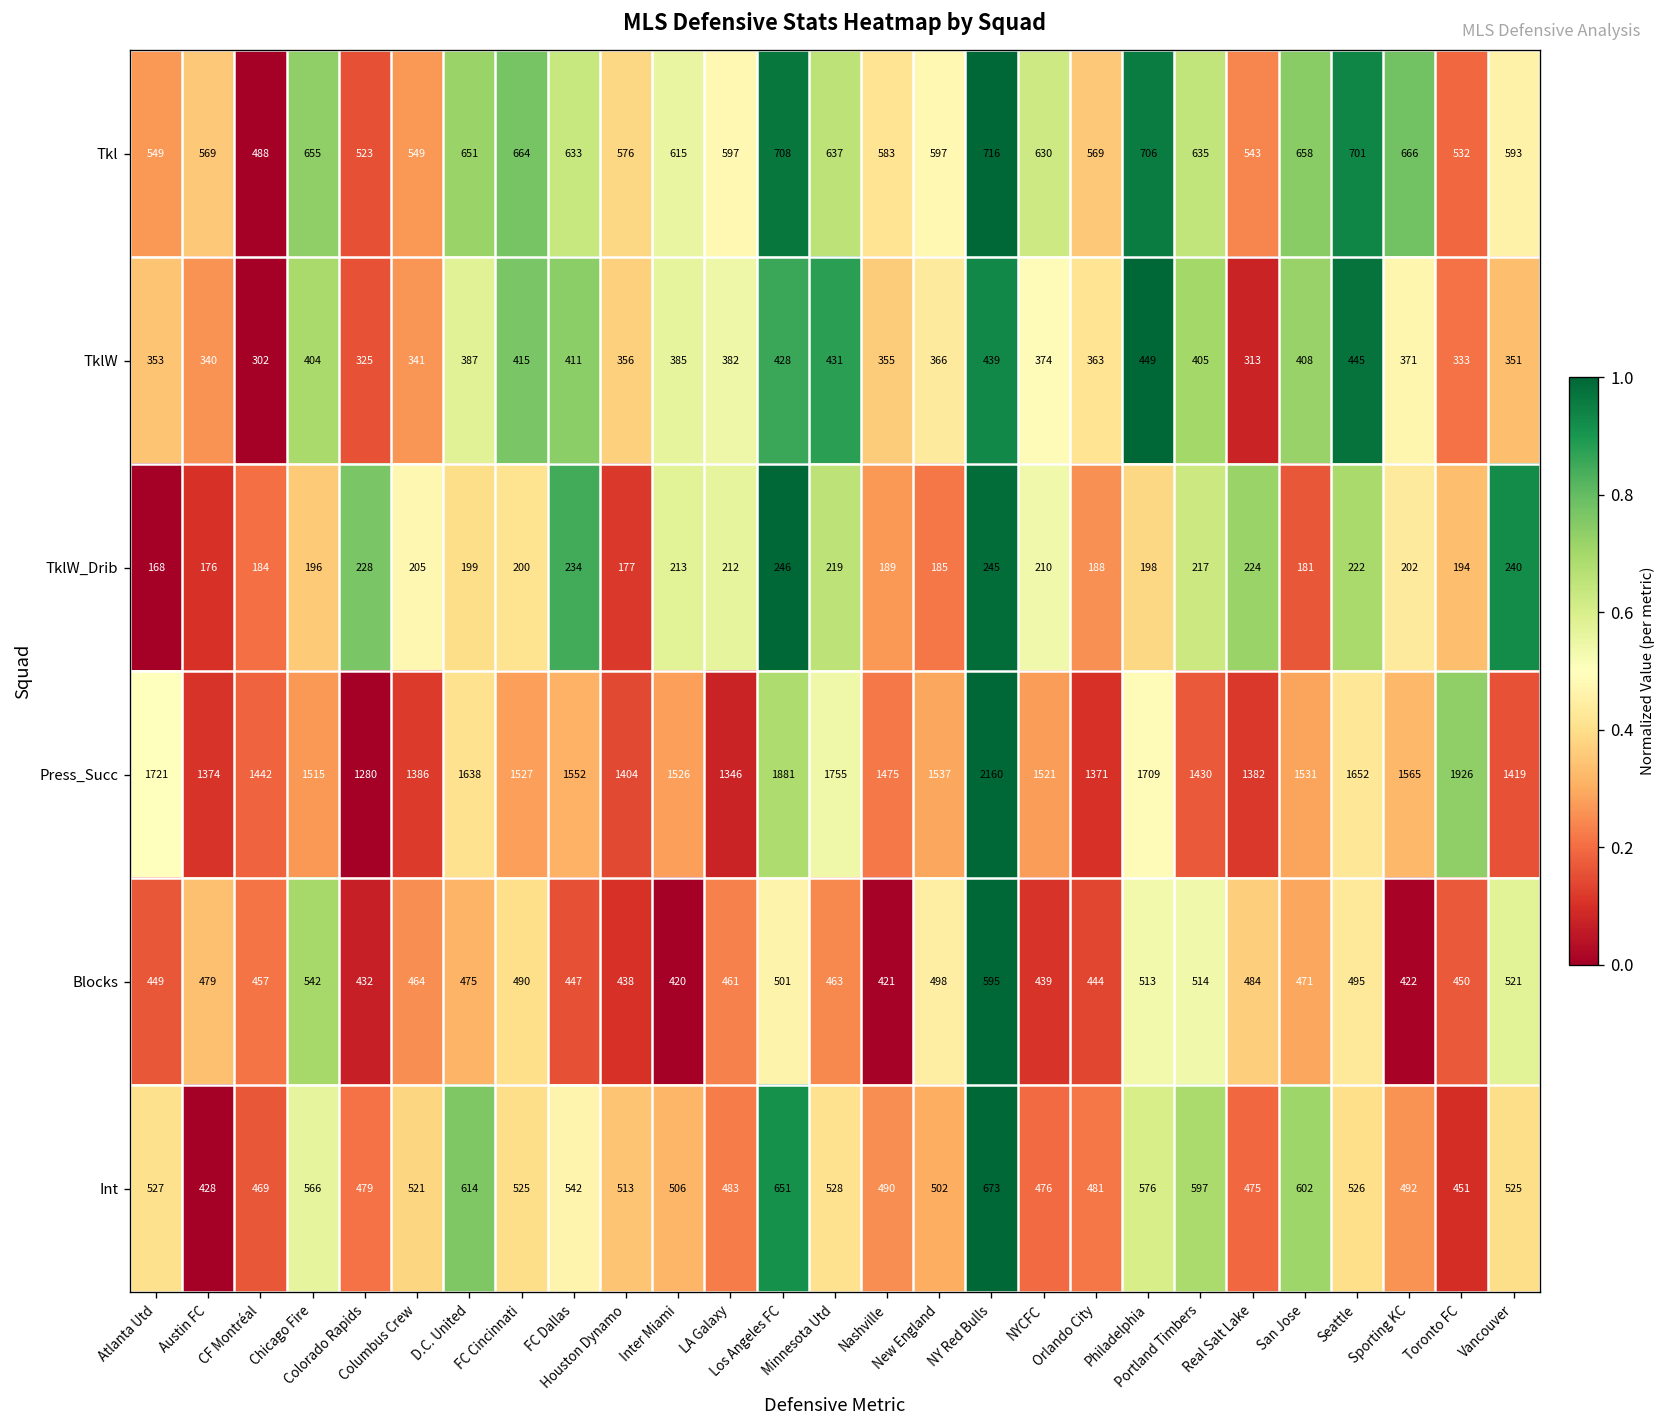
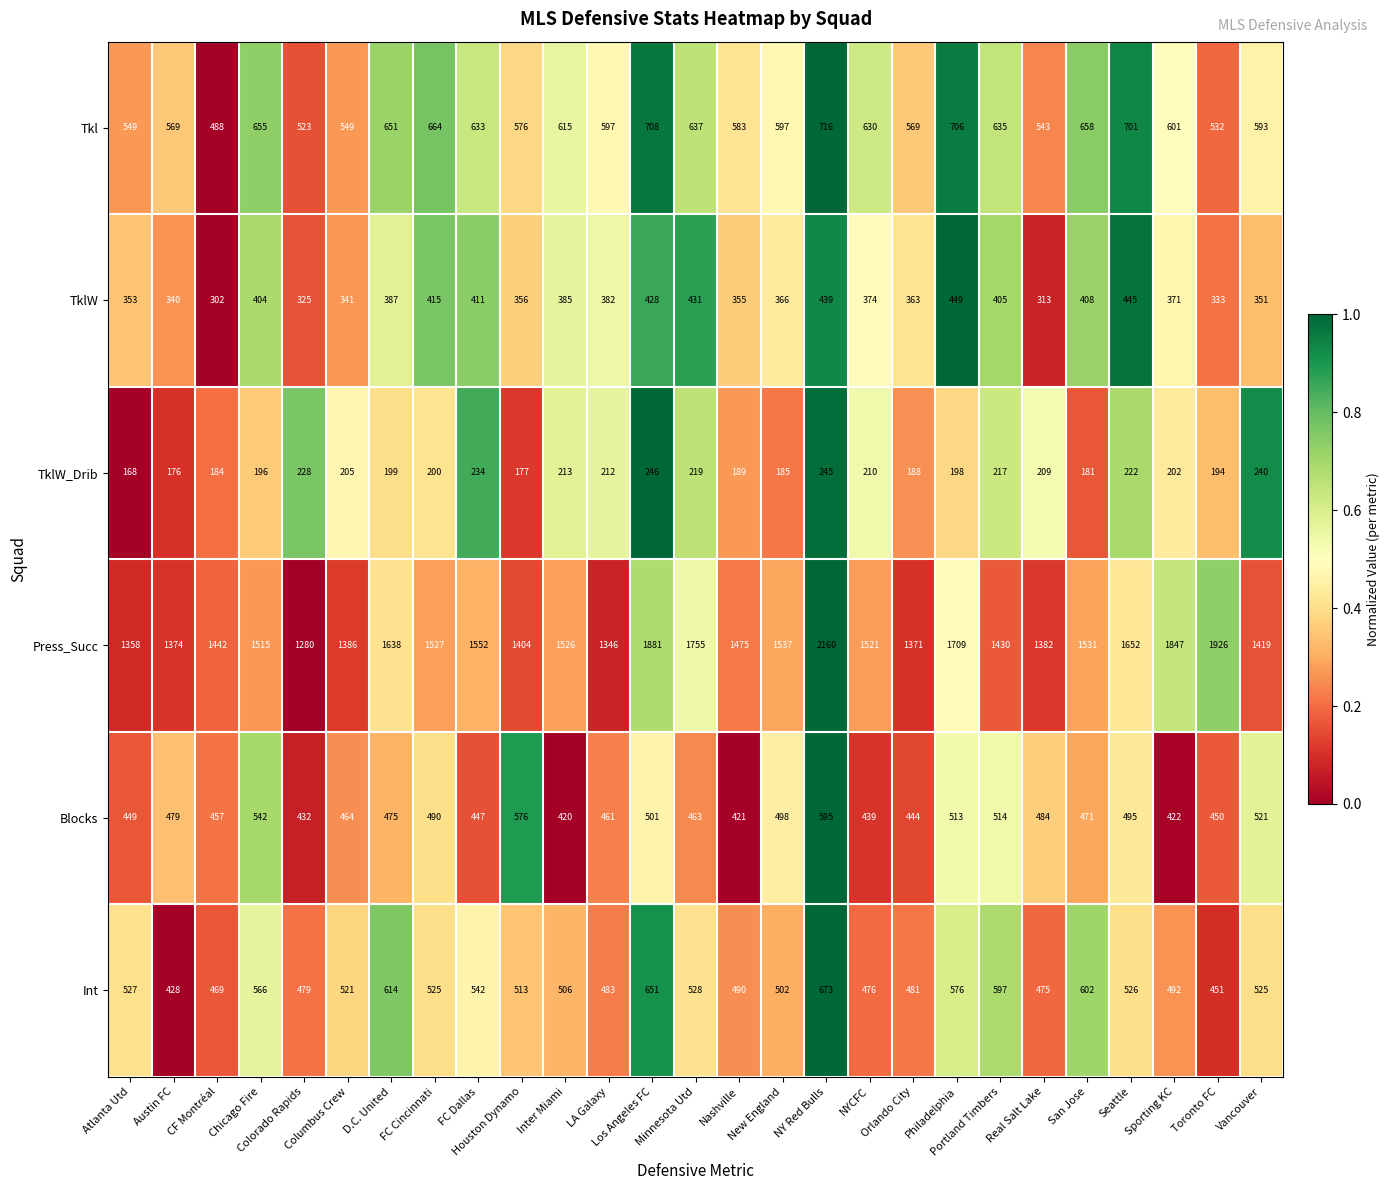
  {
    "Tkl": {
      "Atlanta Utd": 549,
      "Austin FC": 569,
      "CF Montréal": 488,
      "Chicago Fire": 655,
      "Colorado Rapids": 523,
      "Columbus Crew": 549,
      "D.C. United": 651,
      "FC Cincinnati": 664,
      "FC Dallas": 633,
      "Houston Dynamo": 576,
      "Inter Miami": 615,
      "LA Galaxy": 597,
      "Los Angeles FC": 708,
      "Minnesota Utd": 637,
      "Nashville": 583,
      "New England": 597,
      "NY Red Bulls": 716,
      "NYCFC": 630,
      "Orlando City": 569,
      "Philadelphia": 706,
      "Portland Timbers": 635,
      "Real Salt Lake": 543,
      "San Jose": 658,
      "Seattle": 701,
-     "Sporting KC": 666,
+     "Sporting KC": 601,
      "Toronto FC": 532,
      "Vancouver": 593
    },
    "TklW": {
      "Atlanta Utd": 353,
      "Austin FC": 340,
      "CF Montréal": 302,
      "Chicago Fire": 404,
      "Colorado Rapids": 325,
      "Columbus Crew": 341,
      "D.C. United": 387,
      "FC Cincinnati": 415,
      "FC Dallas": 411,
      "Houston Dynamo": 356,
      "Inter Miami": 385,
      "LA Galaxy": 382,
      "Los Angeles FC": 428,
      "Minnesota Utd": 431,
      "Nashville": 355,
      "New England": 366,
      "NY Red Bulls": 439,
      "NYCFC": 374,
      "Orlando City": 363,
      "Philadelphia": 449,
      "Portland Timbers": 405,
      "Real Salt Lake": 313,
      "San Jose": 408,
      "Seattle": 445,
      "Sporting KC": 371,
      "Toronto FC": 333,
      "Vancouver": 351
    },
    "TklW_Drib": {
      "Atlanta Utd": 168,
      "Austin FC": 176,
      "CF Montréal": 184,
      "Chicago Fire": 196,
      "Colorado Rapids": 228,
      "Columbus Crew": 205,
      "D.C. United": 199,
      "FC Cincinnati": 200,
      "FC Dallas": 234,
      "Houston Dynamo": 177,
      "Inter Miami": 213,
      "LA Galaxy": 212,
      "Los Angeles FC": 246,
      "Minnesota Utd": 219,
      "Nashville": 189,
      "New England": 185,
      "NY Red Bulls": 245,
      "NYCFC": 210,
      "Orlando City": 188,
      "Philadelphia": 198,
      "Portland Timbers": 217,
-     "Real Salt Lake": 224,
+     "Real Salt Lake": 209,
      "San Jose": 181,
      "Seattle": 222,
      "Sporting KC": 202,
      "Toronto FC": 194,
      "Vancouver": 240
    },
    "Press_Succ": {
-     "Atlanta Utd": 1721,
+     "Atlanta Utd": 1358,
      "Austin FC": 1374,
      "CF Montréal": 1442,
      "Chicago Fire": 1515,
      "Colorado Rapids": 1280,
      "Columbus Crew": 1386,
      "D.C. United": 1638,
      "FC Cincinnati": 1527,
      "FC Dallas": 1552,
      "Houston Dynamo": 1404,
      "Inter Miami": 1526,
      "LA Galaxy": 1346,
      "Los Angeles FC": 1881,
      "Minnesota Utd": 1755,
      "Nashville": 1475,
      "New England": 1537,
      "NY Red Bulls": 2160,
      "NYCFC": 1521,
      "Orlando City": 1371,
      "Philadelphia": 1709,
      "Portland Timbers": 1430,
      "Real Salt Lake": 1382,
      "San Jose": 1531,
      "Seattle": 1652,
-     "Sporting KC": 1565,
+     "Sporting KC": 1847,
      "Toronto FC": 1926,
      "Vancouver": 1419
    },
    "Blocks": {
      "Atlanta Utd": 449,
      "Austin FC": 479,
      "CF Montréal": 457,
      "Chicago Fire": 542,
      "Colorado Rapids": 432,
      "Columbus Crew": 464,
      "D.C. United": 475,
      "FC Cincinnati": 490,
      "FC Dallas": 447,
-     "Houston Dynamo": 438,
+     "Houston Dynamo": 576,
      "Inter Miami": 420,
      "LA Galaxy": 461,
      "Los Angeles FC": 501,
      "Minnesota Utd": 463,
      "Nashville": 421,
      "New England": 498,
      "NY Red Bulls": 595,
      "NYCFC": 439,
      "Orlando City": 444,
      "Philadelphia": 513,
      "Portland Timbers": 514,
      "Real Salt Lake": 484,
      "San Jose": 471,
      "Seattle": 495,
      "Sporting KC": 422,
      "Toronto FC": 450,
      "Vancouver": 521
    },
    "Int": {
      "Atlanta Utd": 527,
      "Austin FC": 428,
      "CF Montréal": 469,
      "Chicago Fire": 566,
      "Colorado Rapids": 479,
      "Columbus Crew": 521,
      "D.C. United": 614,
      "FC Cincinnati": 525,
      "FC Dallas": 542,
      "Houston Dynamo": 513,
      "Inter Miami": 506,
      "LA Galaxy": 483,
      "Los Angeles FC": 651,
      "Minnesota Utd": 528,
      "Nashville": 490,
      "New England": 502,
      "NY Red Bulls": 673,
      "NYCFC": 476,
      "Orlando City": 481,
      "Philadelphia": 576,
      "Portland Timbers": 597,
      "Real Salt Lake": 475,
      "San Jose": 602,
      "Seattle": 526,
      "Sporting KC": 492,
      "Toronto FC": 451,
      "Vancouver": 525
    }
  }
